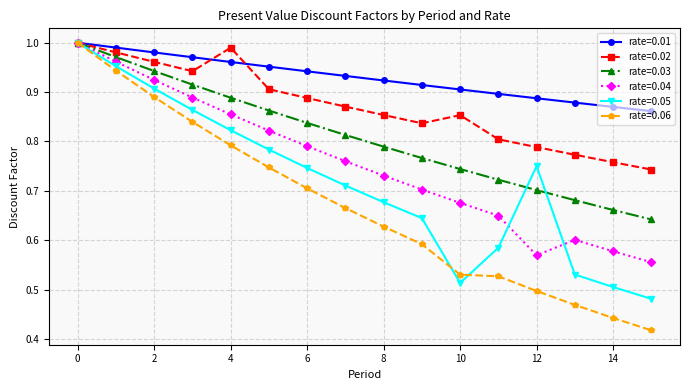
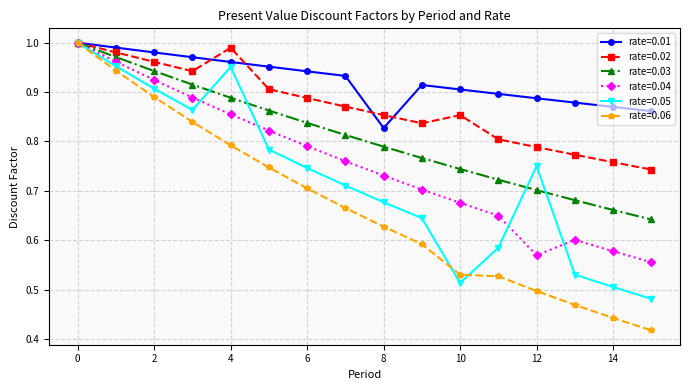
  {
    "rate=0.01": {
      "2": 0.98,
      "4": 0.96,
      "6": 0.94,
-     "8": 0.92,
+     "8": 0.83,
      "10": 0.91,
      "12": 0.89
    },
    "rate=0.02": {
      "2": 0.96,
      "4": 0.99,
      "6": 0.89,
      "8": 0.85,
      "10": 0.85,
      "12": 0.79,
      "14": 0.76
    },
    "rate=0.03": {
      "2": 0.94,
      "4": 0.89,
      "6": 0.84,
      "8": 0.79,
      "10": 0.74,
      "12": 0.70,
      "14": 0.66
    },
    "rate=0.04": {
      "2": 0.92,
      "4": 0.85,
      "6": 0.79,
      "8": 0.73,
      "10": 0.68,
      "12": 0.57,
      "14": 0.58
    },
    "rate=0.05": {
      "2": 0.91,
-     "4": 0.82,
+     "4": 0.95,
      "6": 0.75,
      "8": 0.68,
      "10": 0.51,
      "12": 0.75,
      "14": 0.51
    },
    "rate=0.06": {
      "2": 0.89,
      "4": 0.79,
      "6": 0.70,
      "8": 0.63,
      "10": 0.53,
      "12": 0.50,
      "14": 0.44
    }
  }
